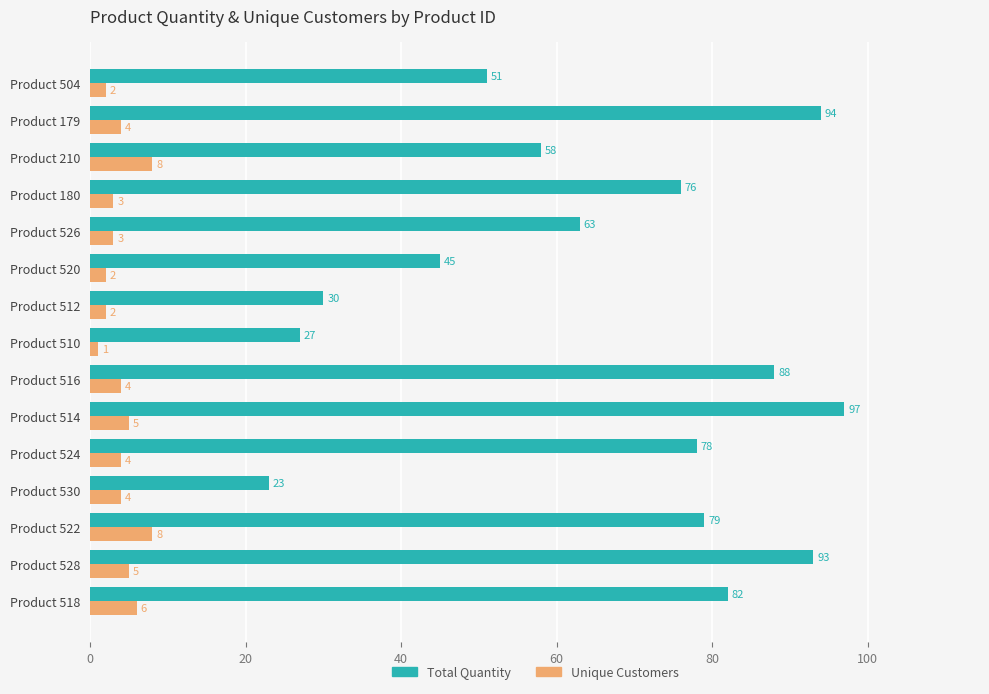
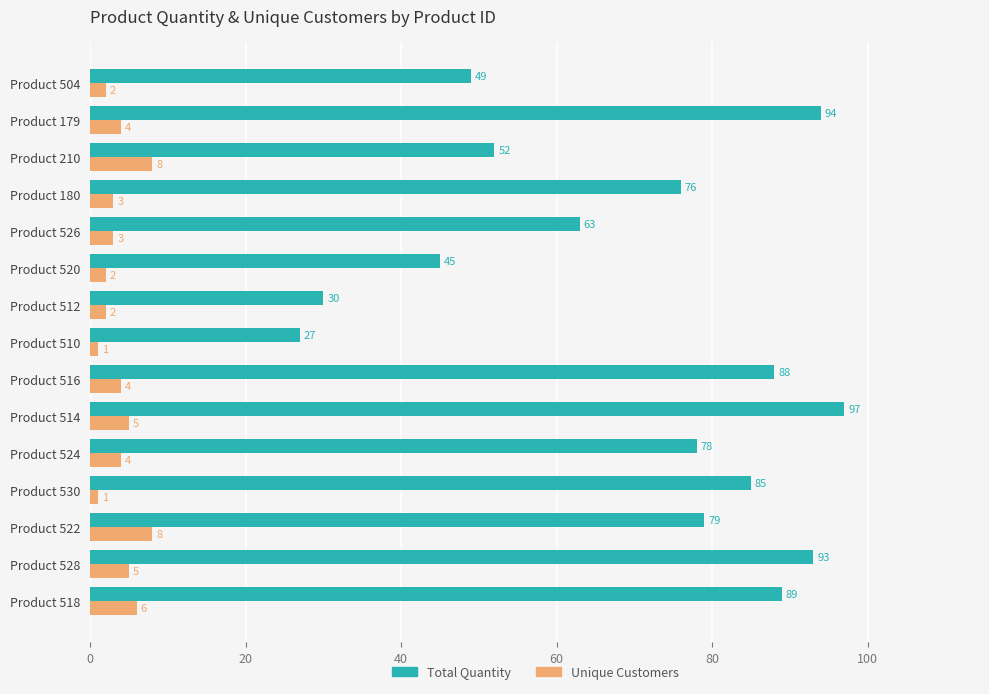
  {
    "Total Quantity": {
-     "Product 504": 51,
+     "Product 504": 49,
      "Product 179": 94,
-     "Product 210": 58,
+     "Product 210": 52,
      "Product 180": 76,
      "Product 526": 63,
      "Product 520": 45,
      "Product 512": 30,
      "Product 510": 27,
      "Product 516": 88,
      "Product 514": 97,
      "Product 524": 78,
-     "Product 530": 23,
+     "Product 530": 85,
      "Product 522": 79,
      "Product 528": 93,
-     "Product 518": 82
+     "Product 518": 89
    },
    "Unique Customers": {
      "Product 504": 2,
      "Product 179": 4,
      "Product 210": 8,
      "Product 180": 3,
      "Product 526": 3,
      "Product 520": 2,
      "Product 512": 2,
      "Product 510": 1,
      "Product 516": 4,
      "Product 514": 5,
      "Product 524": 4,
-     "Product 530": 4,
+     "Product 530": 1,
      "Product 522": 8,
      "Product 528": 5,
      "Product 518": 6
    }
  }
